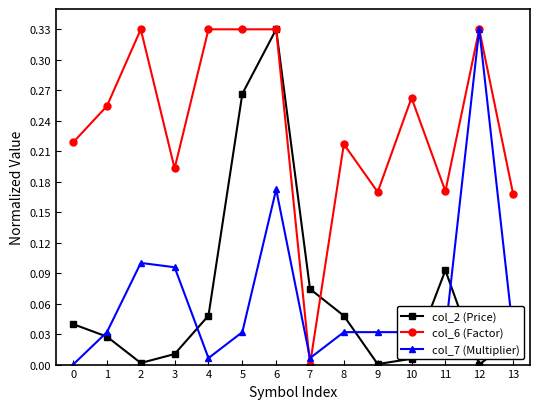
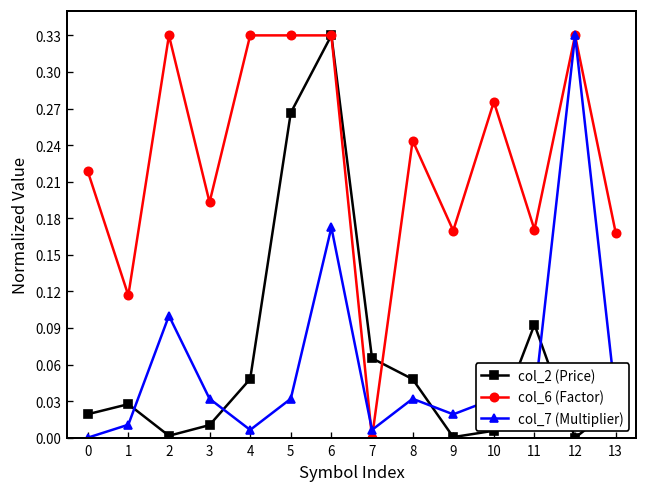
  {
    "col_2 (Price)": {
-     "0": 0.040,
+     "0": 0.019,
      "1": 0.028,
      "2": 0.002,
      "3": 0.010,
      "4": 0.048,
      "5": 0.267,
-     "7": 0.074,
+     "7": 0.065,
      "8": 0.048,
      "9": 0.000,
      "11": 0.093,
      "12": 0.000
    },
    "col_6 (Factor)": {
      "0": 0.219,
-     "1": 0.254,
+     "1": 0.117,
      "2": 0.330,
      "3": 0.193,
      "4": 0.330,
      "5": 0.330,
      "7": 0.000,
-     "8": 0.217,
+     "8": 0.244,
      "9": 0.170,
-     "10": 0.263,
+     "10": 0.276,
      "11": 0.171,
      "13": 0.168
    },
    "col_7 (Multiplier)": {
      "0": 0.000,
-     "1": 0.032,
+     "1": 0.011,
      "2": 0.100,
-     "3": 0.096,
+     "3": 0.032,
      "4": 0.006,
      "5": 0.032,
      "6": 0.172,
      "7": 0.006,
      "8": 0.032,
-     "9": 0.032
+     "9": 0.019
    }
  }
